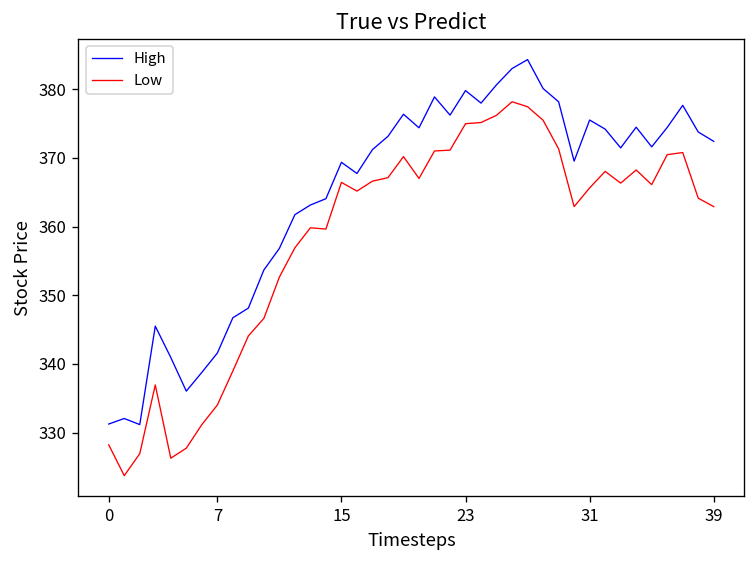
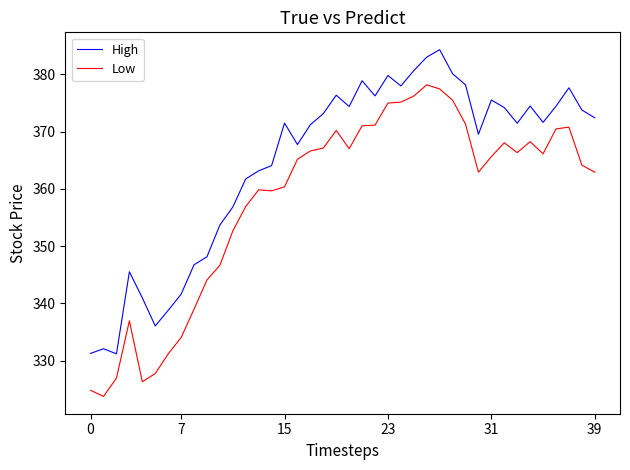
  {
    "High": {
      "0": 331,
      "7": 342,
-     "15": 369,
+     "15": 371,
      "23": 380,
      "31": 376,
      "39": 372
    },
    "Low": {
-     "0": 328,
+     "0": 325,
      "7": 334,
-     "15": 366,
+     "15": 360,
      "23": 375,
      "31": 366,
      "39": 363
    }
  }
